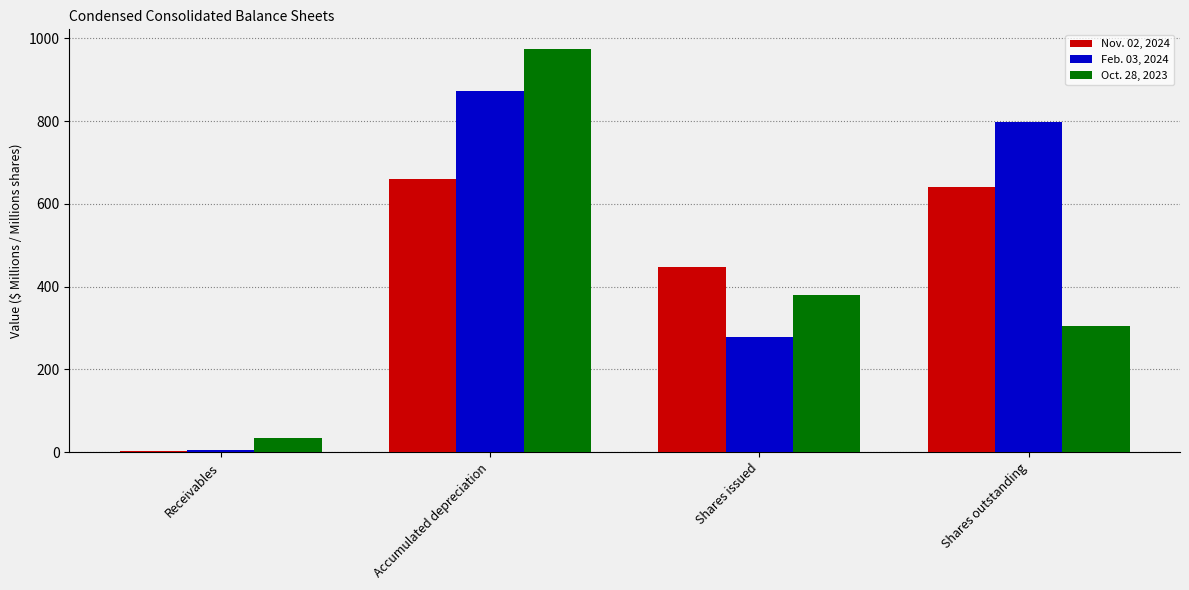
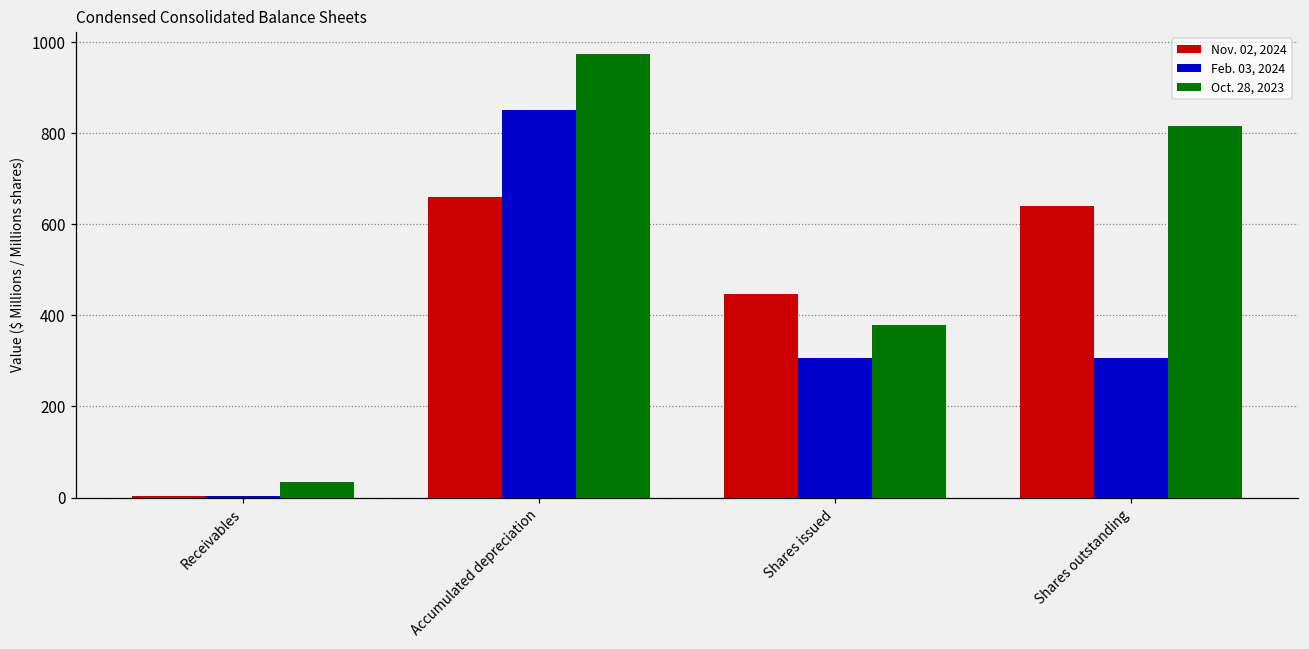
  {
    "Nov. 02, 2024": {
      "Accumulated depreciation": 660,
      "Shares issued": 450,
      "Shares outstanding": 640
    },
    "Feb. 03, 2024": {
-     "Accumulated depreciation": 870,
-     "Shares issued": 280,
-     "Shares outstanding": 800
+     "Accumulated depreciation": 850,
+     "Shares issued": 310,
+     "Shares outstanding": 310
    },
    "Oct. 28, 2023": {
      "Receivables": 30,
      "Accumulated depreciation": 970,
      "Shares issued": 380,
-     "Shares outstanding": 310
+     "Shares outstanding": 820
    }
  }
